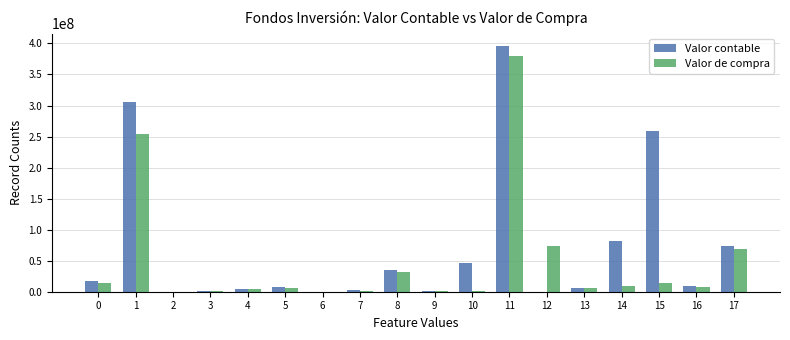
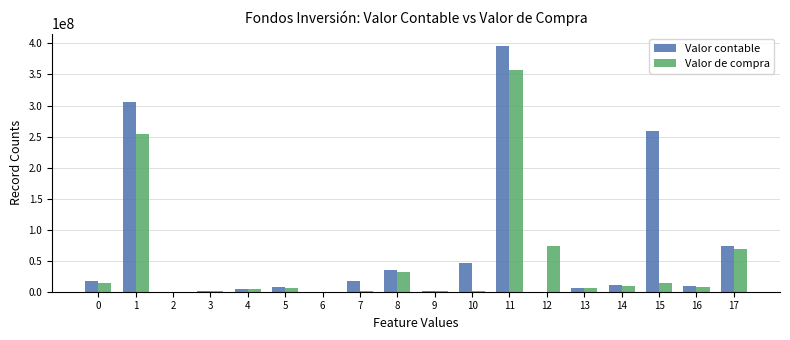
  {
    "Valor contable": {
      "0": 20000000,
      "1": 310000000,
      "4": 0,
      "5": 10000000,
-     "7": 0,
+     "7": 20000000,
      "8": 40000000,
      "10": 50000000,
      "11": 400000000,
      "13": 10000000,
-     "14": 80000000,
+     "14": 10000000,
      "15": 260000000,
      "16": 10000000,
      "17": 70000000
    },
    "Valor de compra": {
      "0": 10000000,
      "1": 250000000,
      "4": 0,
      "5": 10000000,
      "8": 30000000,
-     "11": 380000000,
+     "11": 360000000,
      "12": 70000000,
      "13": 10000000,
      "14": 10000000,
      "15": 10000000,
      "16": 10000000,
      "17": 70000000
    }
  }
